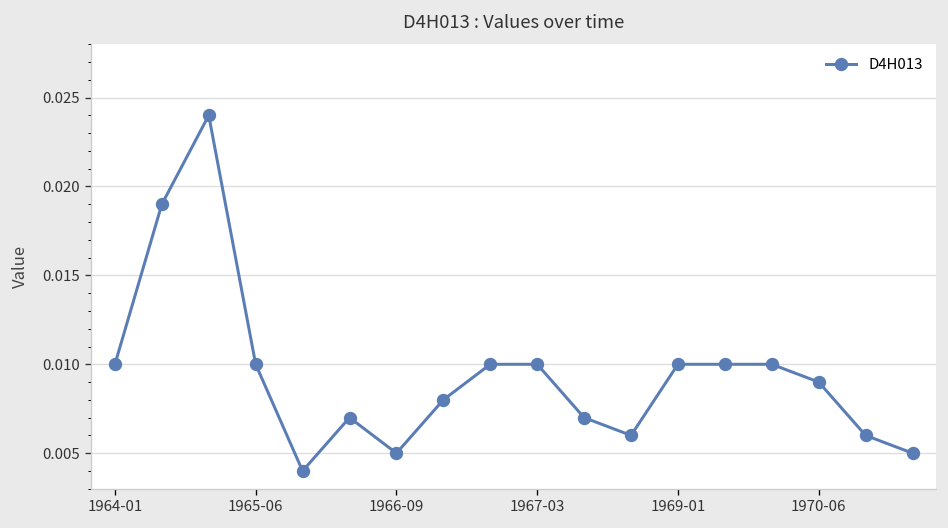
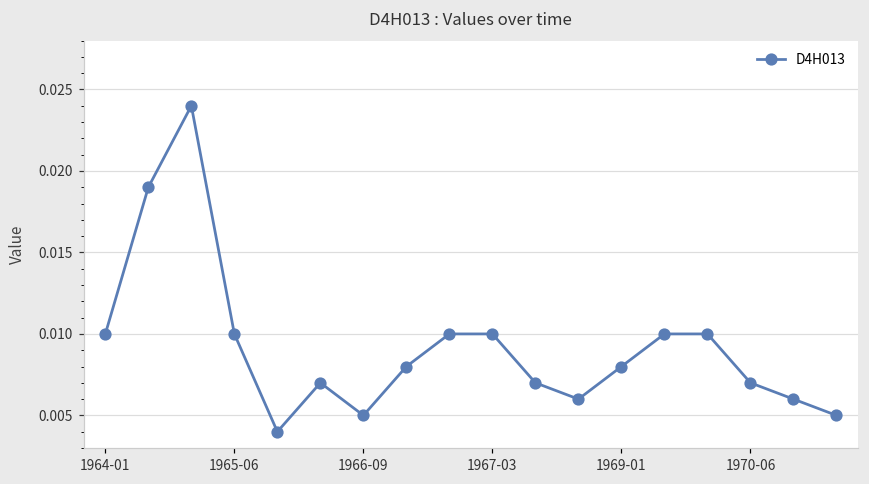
  {
    "1964-01": 0.010,
    "1965-06": 0.010,
    "1966-09": 0.005,
    "1967-03": 0.010,
-   "1969-01": 0.010,
-   "1970-06": 0.009
+   "1969-01": 0.008,
+   "1970-06": 0.007
  }
